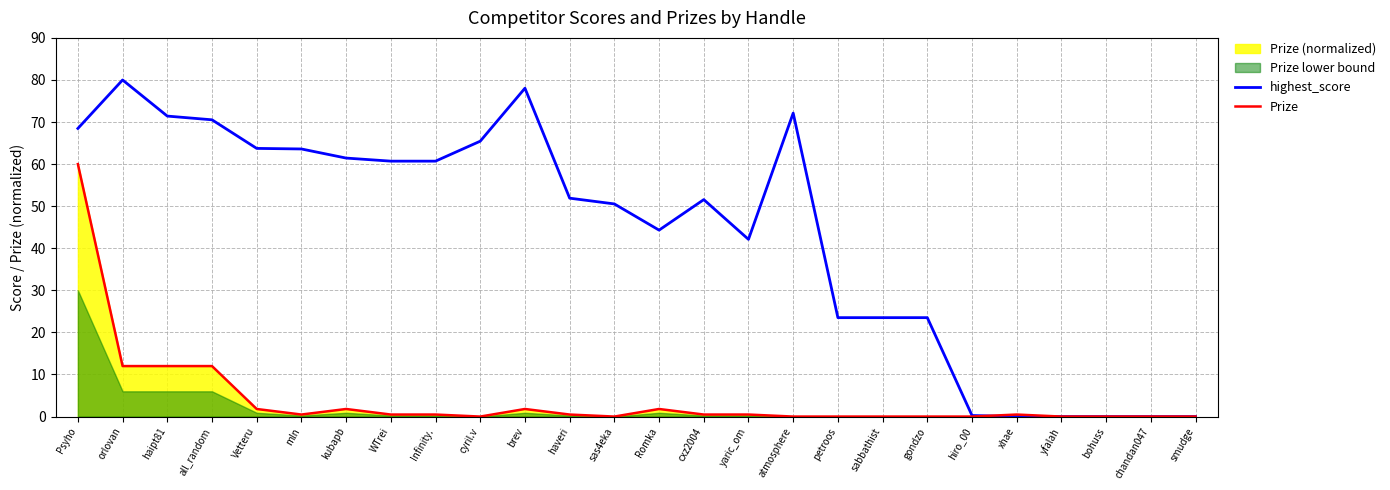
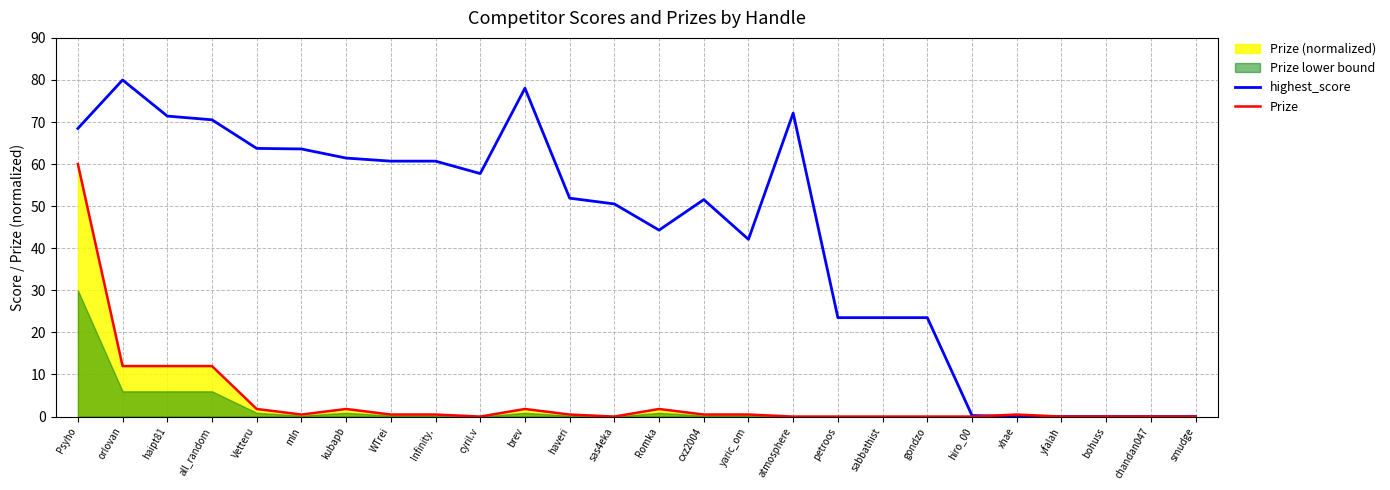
  {
    "highest_score": {
      "Psyho": 68,
      "orlovan": 80,
      "haipt81": 71,
      "all_random": 71,
      "Vetteru": 64,
      "mln": 64,
      "kubapb": 61,
      "WTrei": 61,
      "Infinity.": 61,
-     "cyril.v": 65,
+     "cyril.v": 58,
      "brev": 78,
      "haveri": 52,
      "sas4eka": 51,
      "Romka": 44,
      "cxz2004": 52,
      "yaric_om": 42,
      "atmosphere": 72,
      "petroos": 24,
      "sabbathist": 24,
      "gondzo": 24
    },
    "Prize (normalized)": {
      "Psyho": 60,
      "orlovan": 12,
      "haipt81": 12,
      "all_random": 12,
      "Vetteru": 2,
      "kubapb": 2,
      "brev": 2,
      "Romka": 2
    },
    "Prize lower bound": {
      "Psyho": 30,
      "orlovan": 6,
      "haipt81": 6,
      "all_random": 6,
      "Vetteru": 1,
      "kubapb": 1,
      "brev": 1,
      "Romka": 1
    }
  }
